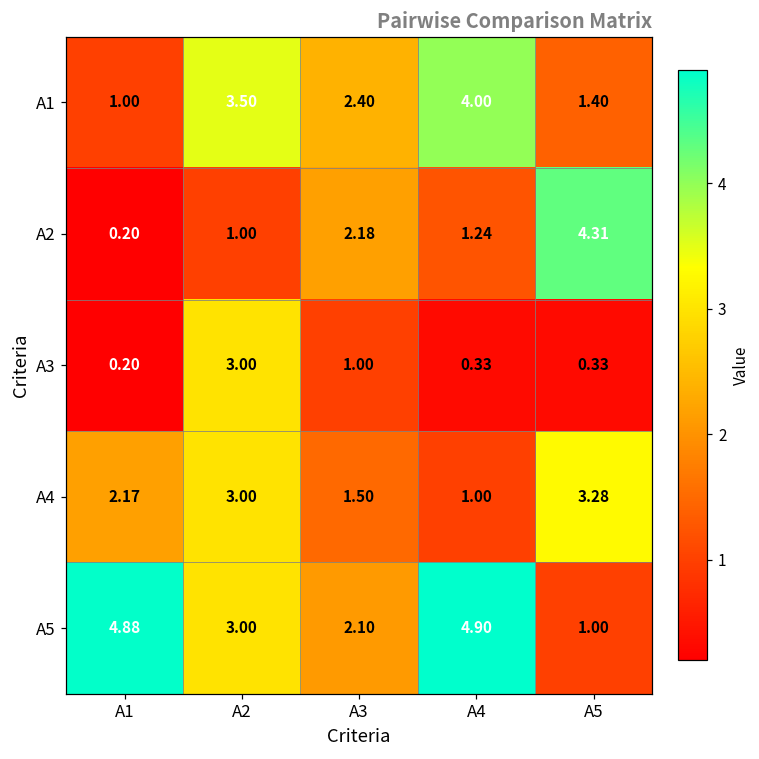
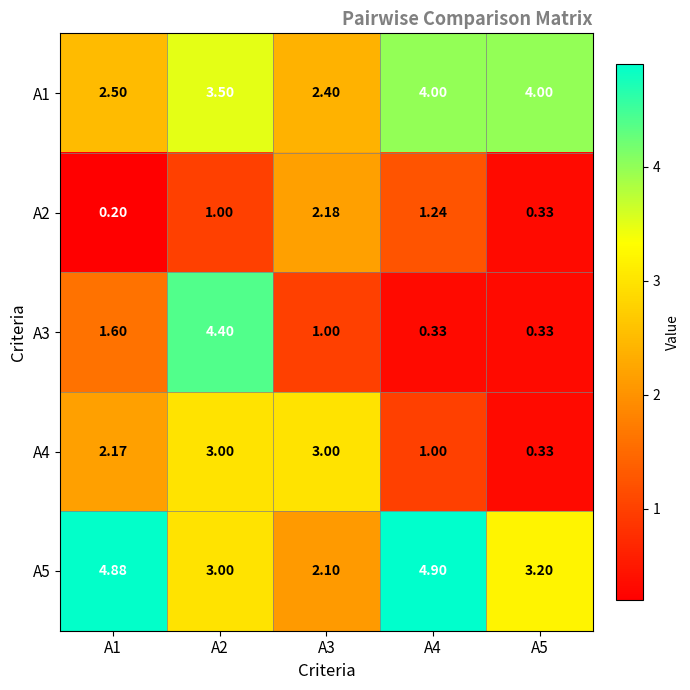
  {
    "А1": {
-     "А1": 1.00,
+     "А1": 2.50,
      "А2": 3.50,
      "А3": 2.40,
      "А4": 4.00,
-     "А5": 1.40
+     "А5": 4.00
    },
    "А2": {
      "А1": 0.20,
      "А2": 1.00,
      "А3": 2.18,
      "А4": 1.24,
-     "А5": 4.31
+     "А5": 0.33
    },
    "А3": {
-     "А1": 0.20,
-     "А2": 3.00,
+     "А1": 1.60,
+     "А2": 4.40,
      "А3": 1.00,
      "А4": 0.33,
      "А5": 0.33
    },
    "А4": {
      "А1": 2.17,
      "А2": 3.00,
-     "А3": 1.50,
+     "А3": 3.00,
      "А4": 1.00,
-     "А5": 3.28
+     "А5": 0.33
    },
    "А5": {
      "А1": 4.88,
      "А2": 3.00,
      "А3": 2.10,
      "А4": 4.90,
-     "А5": 1.00
+     "А5": 3.20
    }
  }
